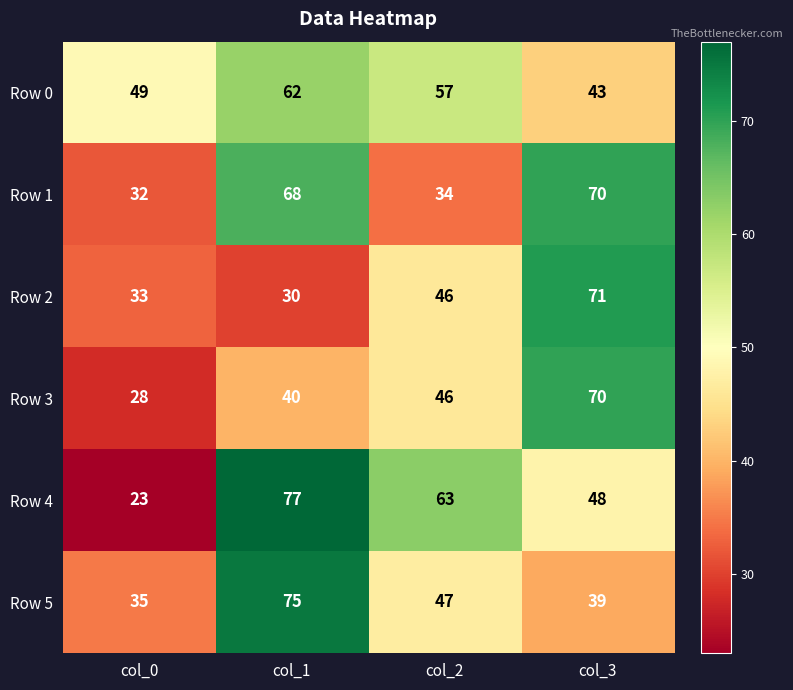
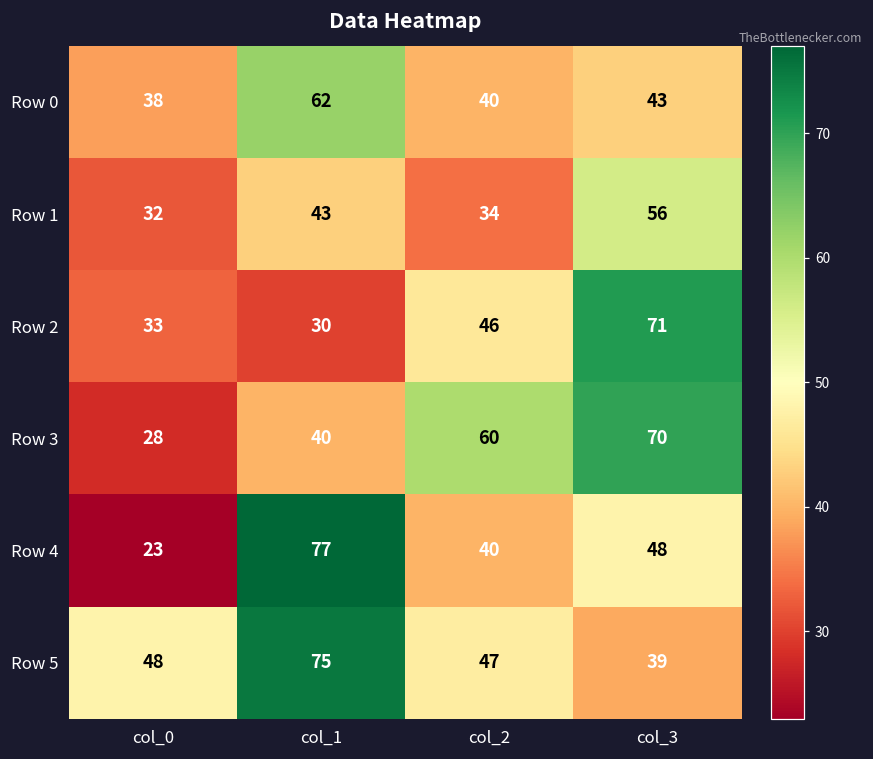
  {
    "Row 0": {
-     "col_0": 49,
+     "col_0": 38,
      "col_1": 62,
-     "col_2": 57,
+     "col_2": 40,
      "col_3": 43
    },
    "Row 1": {
      "col_0": 32,
-     "col_1": 68,
+     "col_1": 43,
      "col_2": 34,
-     "col_3": 70
+     "col_3": 56
    },
    "Row 2": {
      "col_0": 33,
      "col_1": 30,
      "col_2": 46,
      "col_3": 71
    },
    "Row 3": {
      "col_0": 28,
      "col_1": 40,
-     "col_2": 46,
+     "col_2": 60,
      "col_3": 70
    },
    "Row 4": {
      "col_0": 23,
      "col_1": 77,
-     "col_2": 63,
+     "col_2": 40,
      "col_3": 48
    },
    "Row 5": {
-     "col_0": 35,
+     "col_0": 48,
      "col_1": 75,
      "col_2": 47,
      "col_3": 39
    }
  }
